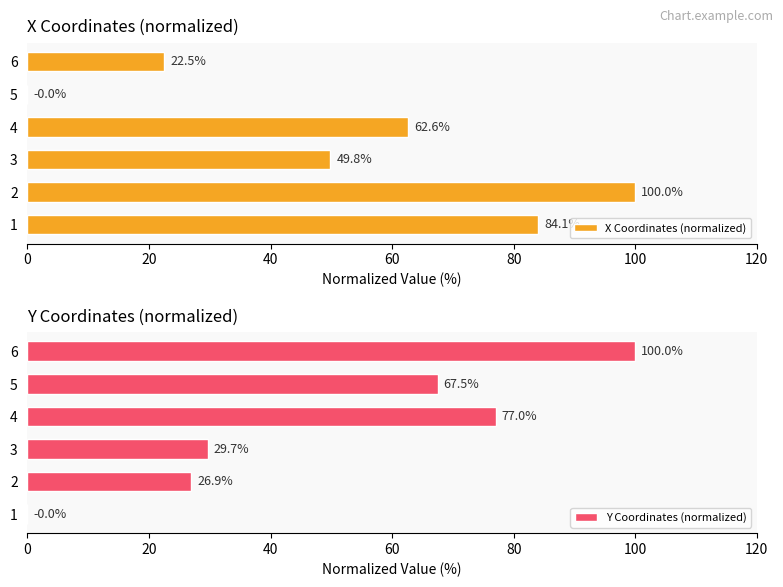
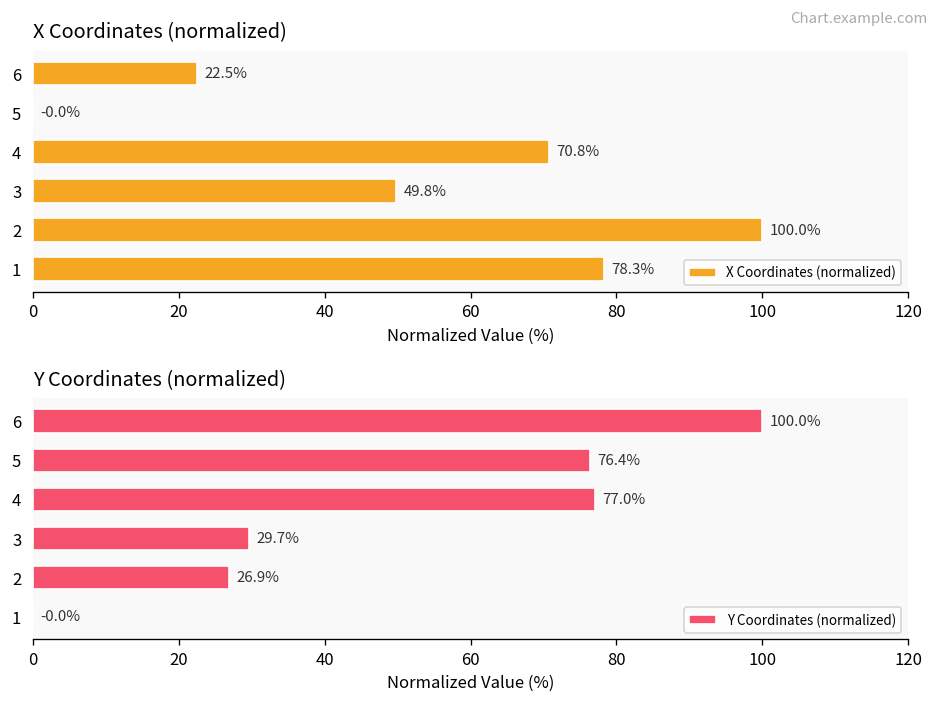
  {
    "X Coordinates (normalized)": {
      "6": "22.5%",
      "5": "-0.0%",
-     "4": "62.6%",
+     "4": "70.8%",
      "3": "49.8%",
      "2": "100.0%",
-     "1": "84"
+     "1": "78"
    },
    "Y Coordinates (normalized)": {
      "6": "100.0%",
-     "5": "67.5%",
+     "5": "76.4%",
      "4": "77.0%",
      "3": "29.7%",
      "2": "26.9%",
      "1": "-0.0%"
    }
  }
